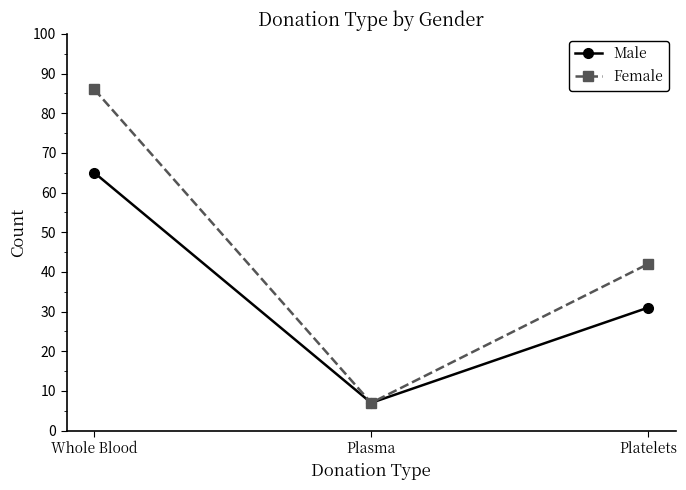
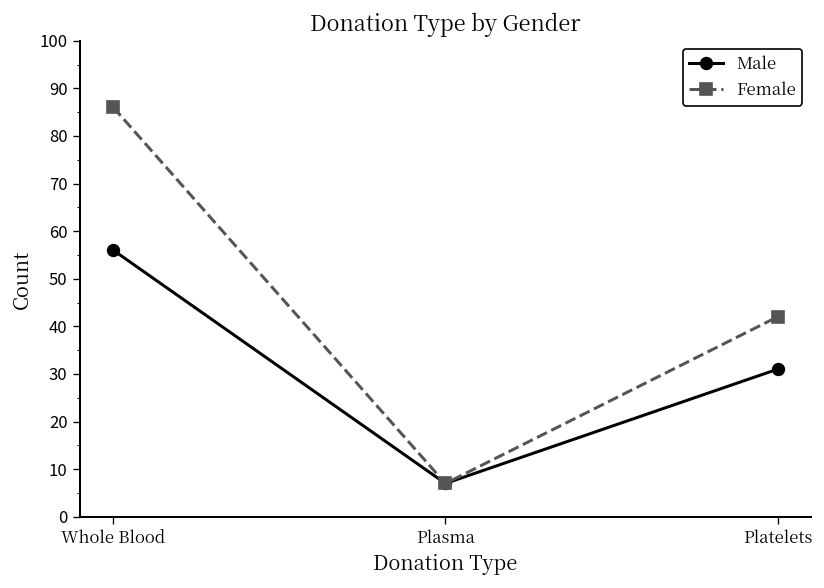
  {
    "Male": {
-     "Whole Blood": 65,
+     "Whole Blood": 56,
      "Platelets": 31
    },
    "Female": {
      "Whole Blood": 86,
      "Platelets": 42
    }
  }
